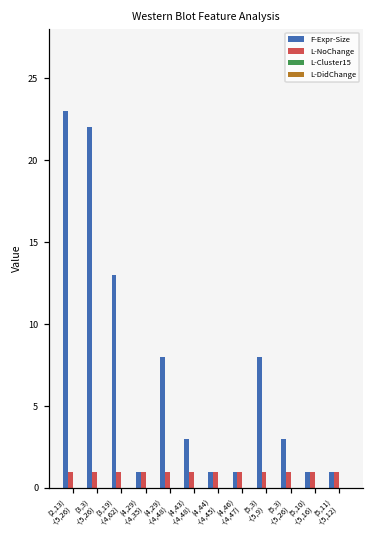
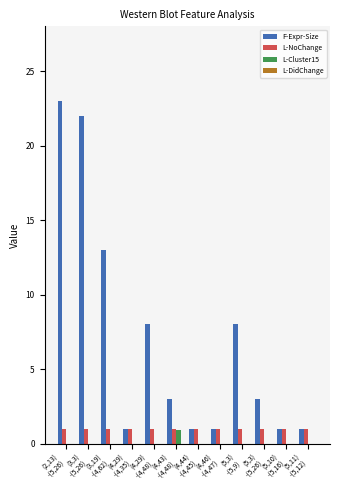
  {
    "F-Expr-Size": {
      "(2,13) -(5,26)": 23.0,
      "(3,3) -(5,26)": 22.0,
      "(3,19) -(4,62)": 13.0,
      "(4,29) -(4,35)": 1.0,
      "(4,29) -(4,48)": 8.0,
      "(4,43) -(4,48)": 3.0,
      "(4,44) -(4,45)": 1.0,
      "(4,46) -(4,47)": 1.0,
      "(5,3) -(5,9)": 8.0,
      "(5,3) -(5,26)": 3.0,
      "(5,10) -(5,16)": 1.0,
      "(5,11) -(5,12)": 1.0
    },
    "L-NoChange": {
      "(2,13) -(5,26)": 1.0,
      "(3,3) -(5,26)": 1.0,
      "(3,19) -(4,62)": 1.0,
      "(4,29) -(4,35)": 1.0,
      "(4,29) -(4,48)": 1.0,
      "(4,43) -(4,48)": 1.0,
      "(4,44) -(4,45)": 1.0,
      "(4,46) -(4,47)": 1.0,
      "(5,3) -(5,9)": 1.0,
      "(5,3) -(5,26)": 1.0,
      "(5,10) -(5,16)": 1.0,
      "(5,11) -(5,12)": 1.0
    },
    "L-Cluster15": {
      "(2,13) -(5,26)": 0.0,
      "(3,3) -(5,26)": 0.0,
      "(3,19) -(4,62)": 0.0,
      "(4,29) -(4,35)": 0.0,
      "(4,29) -(4,48)": 0.0,
-     "(4,43) -(4,48)": 0.0,
+     "(4,43) -(4,48)": 0.9,
      "(4,44) -(4,45)": 0.0,
      "(4,46) -(4,47)": 0.0,
      "(5,3) -(5,9)": 0.0,
      "(5,3) -(5,26)": 0.0,
      "(5,10) -(5,16)": 0.0,
      "(5,11) -(5,12)": 0.0
    },
    "L-DidChange": {
      "(2,13) -(5,26)": 0.0,
      "(3,3) -(5,26)": 0.0,
      "(3,19) -(4,62)": 0.0,
      "(4,29) -(4,35)": 0.0,
      "(4,29) -(4,48)": 0.0,
      "(4,43) -(4,48)": 0.0,
      "(4,44) -(4,45)": 0.0,
      "(4,46) -(4,47)": 0.0,
      "(5,3) -(5,9)": 0.0,
      "(5,3) -(5,26)": 0.0,
      "(5,10) -(5,16)": 0.0,
      "(5,11) -(5,12)": 0.0
    }
  }
